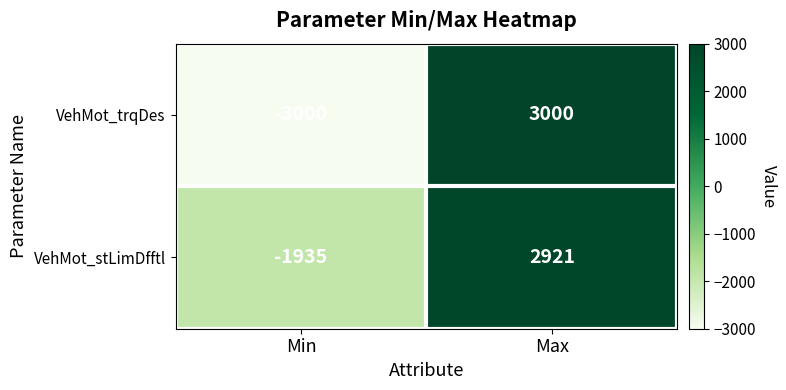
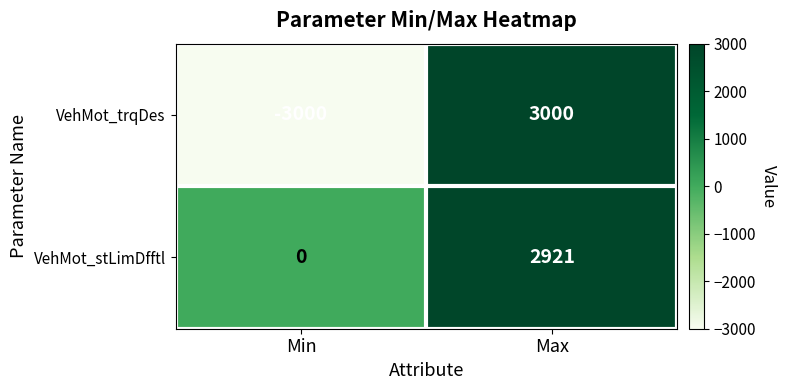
  {
    "VehMot_trqDes": {
      "Max": 3000
    },
    "VehMot_stLimDfftl": {
-     "Min": -1935,
+     "Min": 0,
      "Max": 2921
    }
  }
